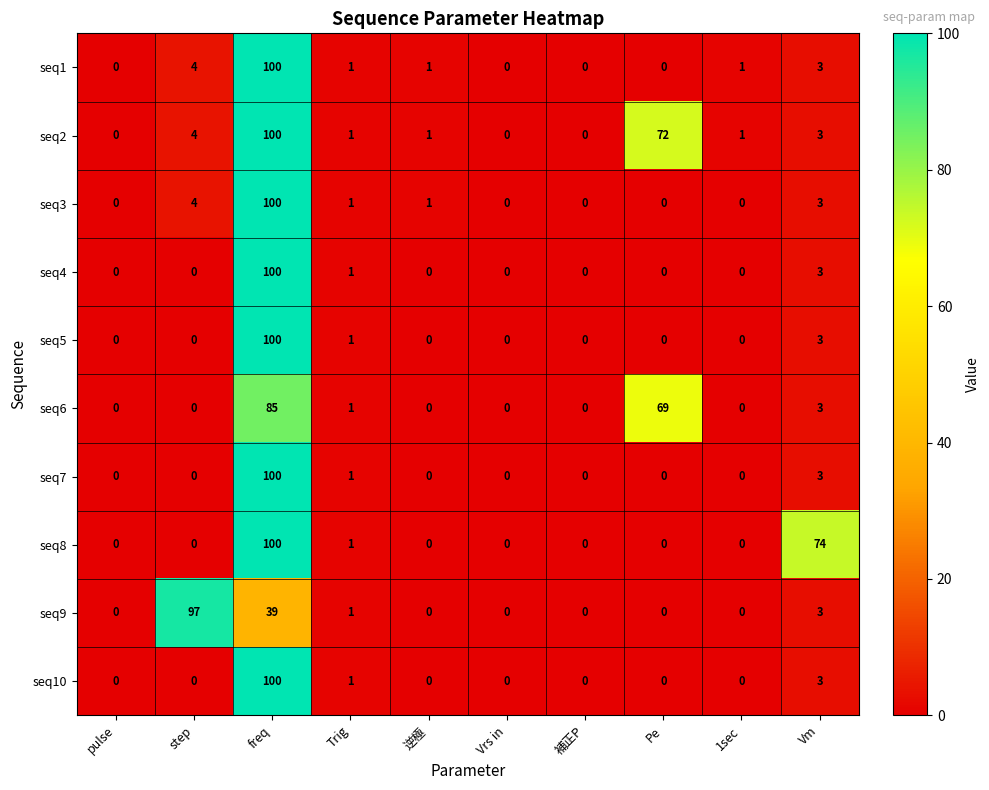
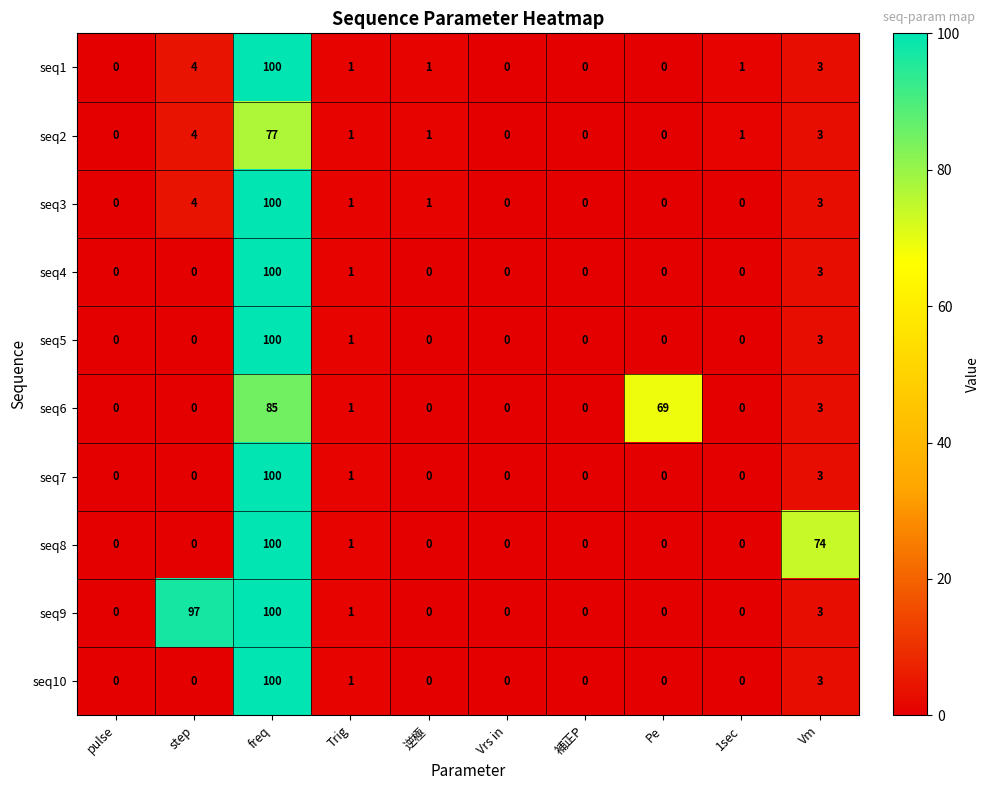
  {
    "seq1": {
      "pulse": 0,
      "step": 4,
      "freq": 100,
      "Trig": 1,
      "逆極": 1,
      "Vrs in": 0,
      "補正P": 0,
      "Pe": 0,
      "1sec": 1,
      "Vm": 3
    },
    "seq2": {
      "pulse": 0,
      "step": 4,
-     "freq": 100,
+     "freq": 77,
      "Trig": 1,
      "逆極": 1,
      "Vrs in": 0,
      "補正P": 0,
-     "Pe": 72,
+     "Pe": 0,
      "1sec": 1,
      "Vm": 3
    },
    "seq3": {
      "pulse": 0,
      "step": 4,
      "freq": 100,
      "Trig": 1,
      "逆極": 1,
      "Vrs in": 0,
      "補正P": 0,
      "Pe": 0,
      "1sec": 0,
      "Vm": 3
    },
    "seq4": {
      "pulse": 0,
      "step": 0,
      "freq": 100,
      "Trig": 1,
      "逆極": 0,
      "Vrs in": 0,
      "補正P": 0,
      "Pe": 0,
      "1sec": 0,
      "Vm": 3
    },
    "seq5": {
      "pulse": 0,
      "step": 0,
      "freq": 100,
      "Trig": 1,
      "逆極": 0,
      "Vrs in": 0,
      "補正P": 0,
      "Pe": 0,
      "1sec": 0,
      "Vm": 3
    },
    "seq6": {
      "pulse": 0,
      "step": 0,
      "freq": 85,
      "Trig": 1,
      "逆極": 0,
      "Vrs in": 0,
      "補正P": 0,
      "Pe": 69,
      "1sec": 0,
      "Vm": 3
    },
    "seq7": {
      "pulse": 0,
      "step": 0,
      "freq": 100,
      "Trig": 1,
      "逆極": 0,
      "Vrs in": 0,
      "補正P": 0,
      "Pe": 0,
      "1sec": 0,
      "Vm": 3
    },
    "seq8": {
      "pulse": 0,
      "step": 0,
      "freq": 100,
      "Trig": 1,
      "逆極": 0,
      "Vrs in": 0,
      "補正P": 0,
      "Pe": 0,
      "1sec": 0,
      "Vm": 74
    },
    "seq9": {
      "pulse": 0,
      "step": 97,
-     "freq": 39,
+     "freq": 100,
      "Trig": 1,
      "逆極": 0,
      "Vrs in": 0,
      "補正P": 0,
      "Pe": 0,
      "1sec": 0,
      "Vm": 3
    },
    "seq10": {
      "pulse": 0,
      "step": 0,
      "freq": 100,
      "Trig": 1,
      "逆極": 0,
      "Vrs in": 0,
      "補正P": 0,
      "Pe": 0,
      "1sec": 0,
      "Vm": 3
    }
  }
